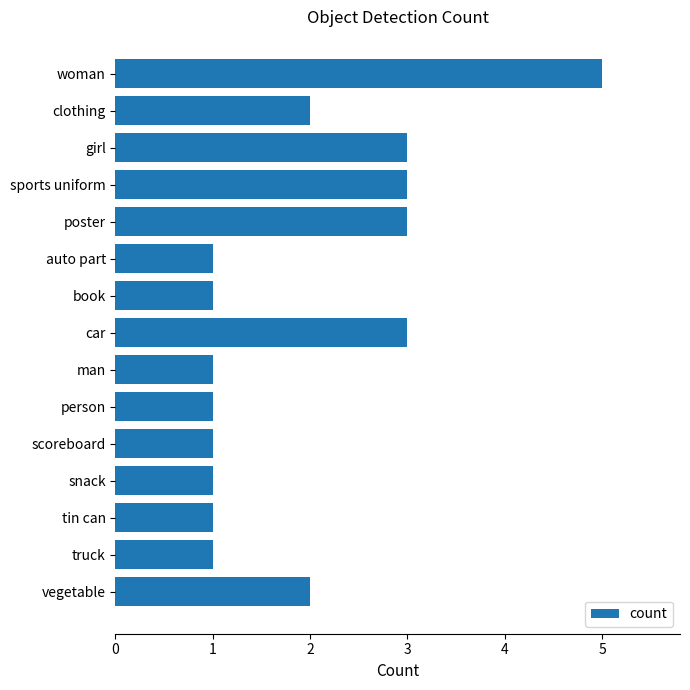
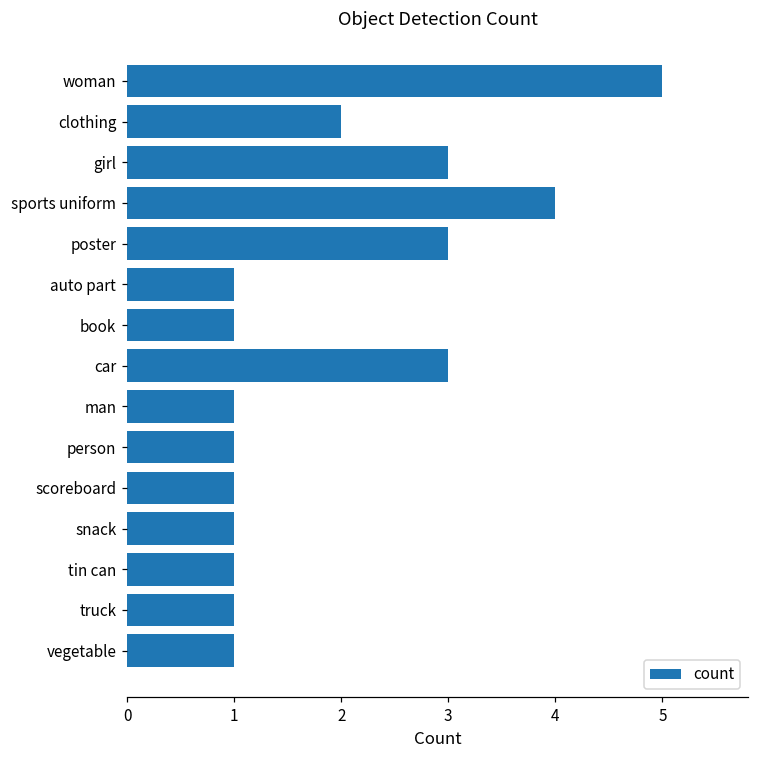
  {
    "woman": 5,
    "clothing": 2,
    "girl": 3,
-   "sports uniform": 3,
+   "sports uniform": 4,
    "poster": 3,
    "auto part": 1,
    "book": 1,
    "car": 3,
    "man": 1,
    "person": 1,
    "scoreboard": 1,
    "snack": 1,
    "tin can": 1,
    "truck": 1,
-   "vegetable": 2
+   "vegetable": 1
  }
